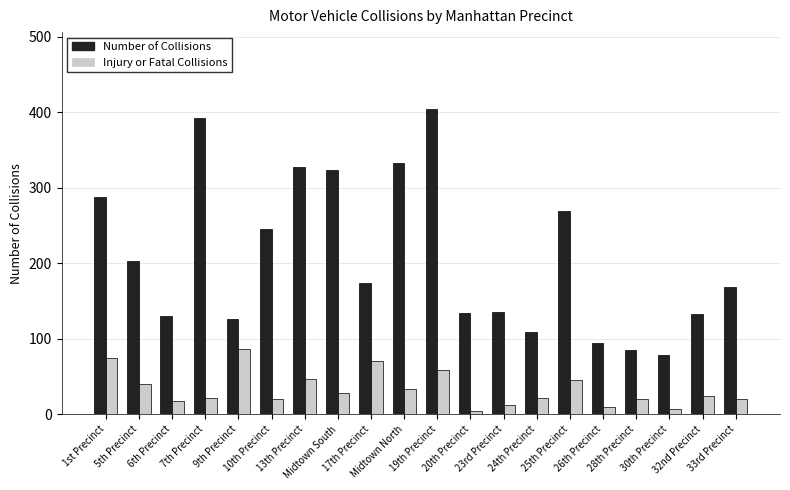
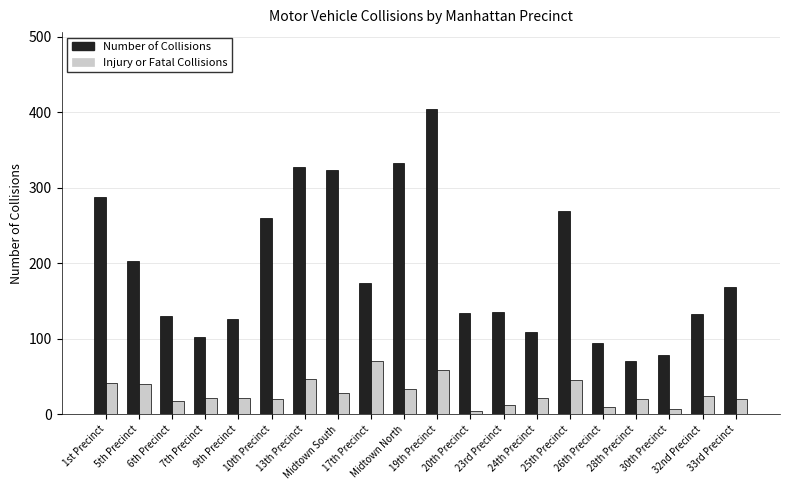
  {
    "Number of Collisions": {
      "1st Precinct": 290,
      "5th Precinct": 200,
      "6th Precinct": 130,
-     "7th Precinct": 390,
+     "7th Precinct": 100,
      "9th Precinct": 130,
-     "10th Precinct": 250,
+     "10th Precinct": 260,
      "13th Precinct": 330,
      "Midtown South": 320,
      "17th Precinct": 170,
      "Midtown North": 330,
      "19th Precinct": 410,
      "20th Precinct": 130,
      "23rd Precinct": 140,
      "24th Precinct": 110,
      "25th Precinct": 270,
      "26th Precinct": 100,
-     "28th Precinct": 90,
+     "28th Precinct": 70,
      "30th Precinct": 80,
      "32nd Precinct": 130,
      "33rd Precinct": 170
    },
    "Injury or Fatal Collisions": {
-     "1st Precinct": 80,
+     "1st Precinct": 40,
      "5th Precinct": 40,
      "6th Precinct": 20,
      "7th Precinct": 20,
-     "9th Precinct": 90,
+     "9th Precinct": 20,
      "10th Precinct": 20,
      "13th Precinct": 50,
      "Midtown South": 30,
      "17th Precinct": 70,
      "Midtown North": 30,
      "19th Precinct": 60,
      "20th Precinct": 10,
      "23rd Precinct": 10,
      "24th Precinct": 20,
      "25th Precinct": 50,
      "26th Precinct": 10,
      "28th Precinct": 20,
      "30th Precinct": 10,
      "32nd Precinct": 20,
      "33rd Precinct": 20
    }
  }
